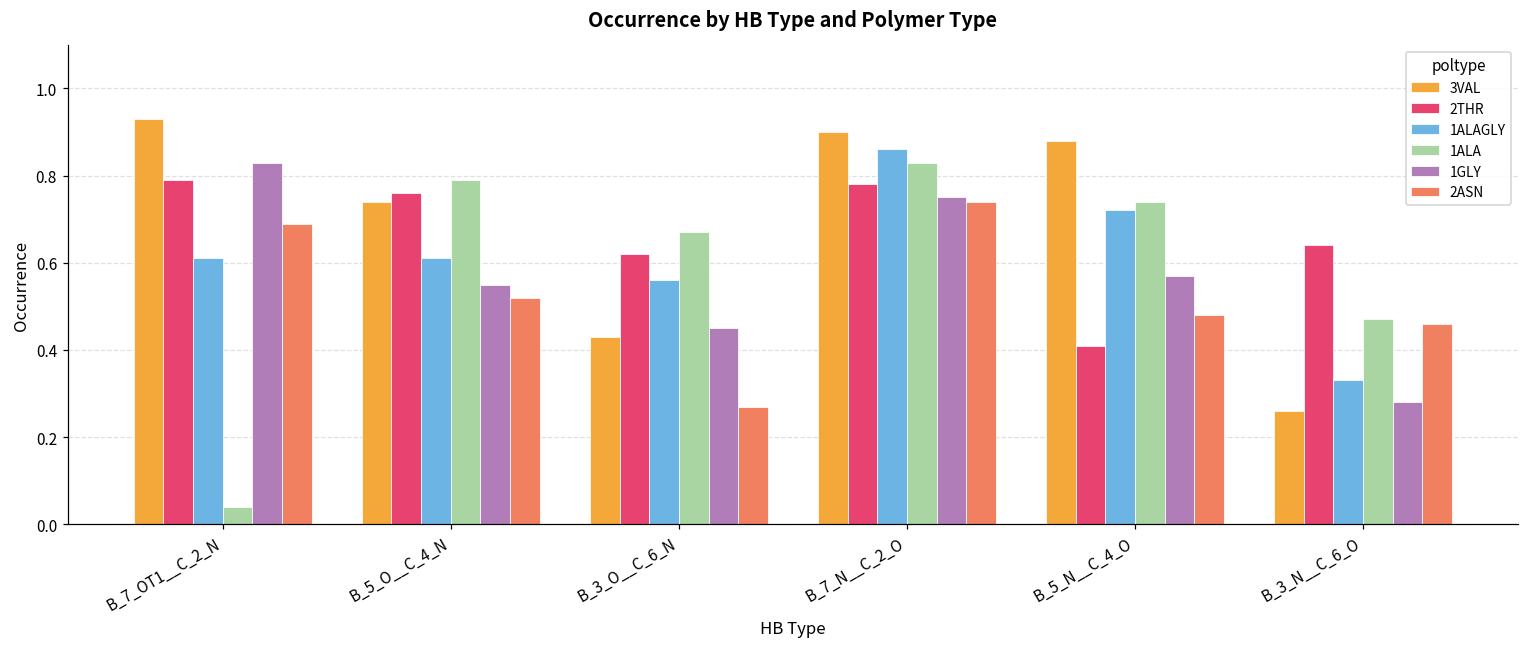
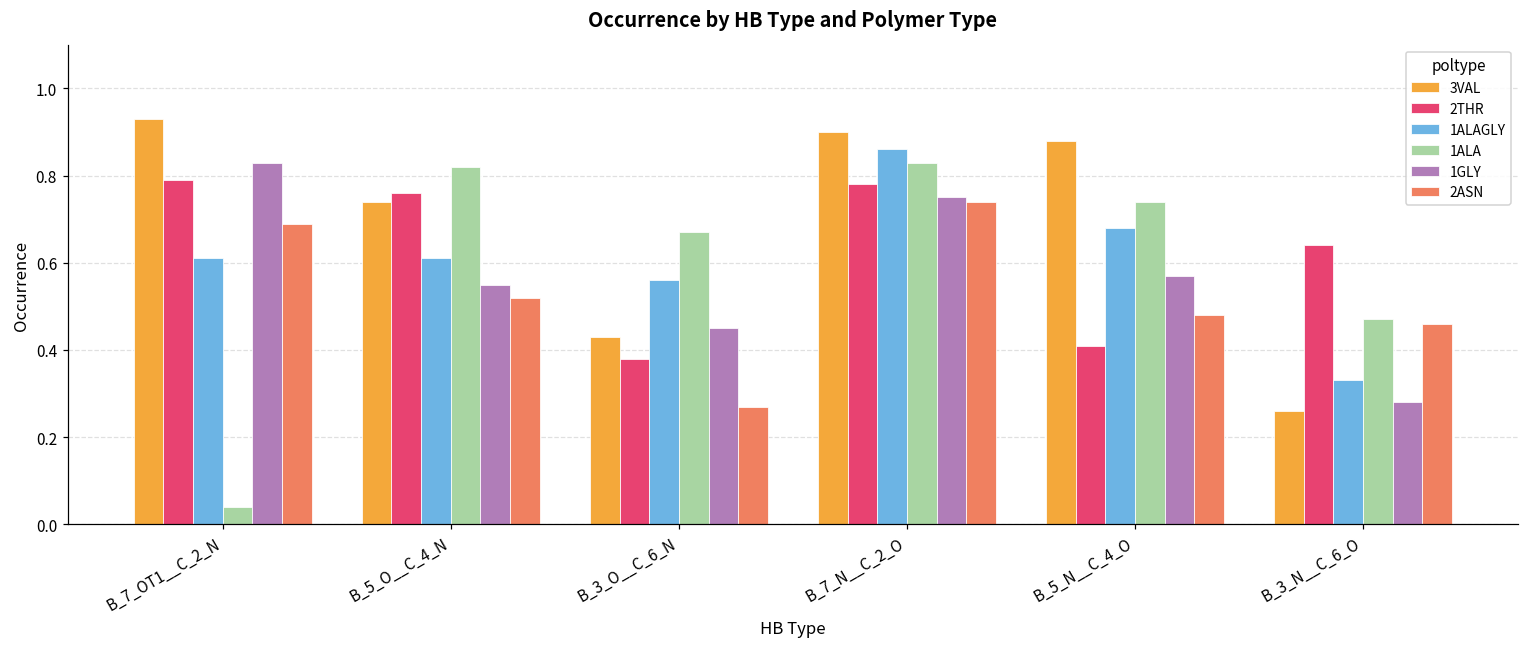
  {
    "2THR": {
      "B_7_OT1__C_2_N": 0.79,
      "B_5_O__C_4_N": 0.76,
-     "B_3_O__C_6_N": 0.62,
+     "B_3_O__C_6_N": 0.38,
      "B_7_N__C_2_O": 0.78,
      "B_5_N__C_4_O": 0.41,
      "B_3_N__C_6_O": 0.64
    },
    "1ALAGLY": {
      "B_7_OT1__C_2_N": 0.61,
      "B_5_O__C_4_N": 0.61,
      "B_3_O__C_6_N": 0.56,
      "B_7_N__C_2_O": 0.86,
-     "B_5_N__C_4_O": 0.72,
+     "B_5_N__C_4_O": 0.68,
      "B_3_N__C_6_O": 0.33
    },
    "1ALA": {
      "B_7_OT1__C_2_N": 0.04,
-     "B_5_O__C_4_N": 0.79,
+     "B_5_O__C_4_N": 0.82,
      "B_3_O__C_6_N": 0.67,
      "B_7_N__C_2_O": 0.83,
      "B_5_N__C_4_O": 0.74,
      "B_3_N__C_6_O": 0.47
    },
    "1GLY": {
      "B_7_OT1__C_2_N": 0.83,
      "B_5_O__C_4_N": 0.55,
      "B_3_O__C_6_N": 0.45,
      "B_7_N__C_2_O": 0.75,
      "B_5_N__C_4_O": 0.57,
      "B_3_N__C_6_O": 0.28
    }
  }
